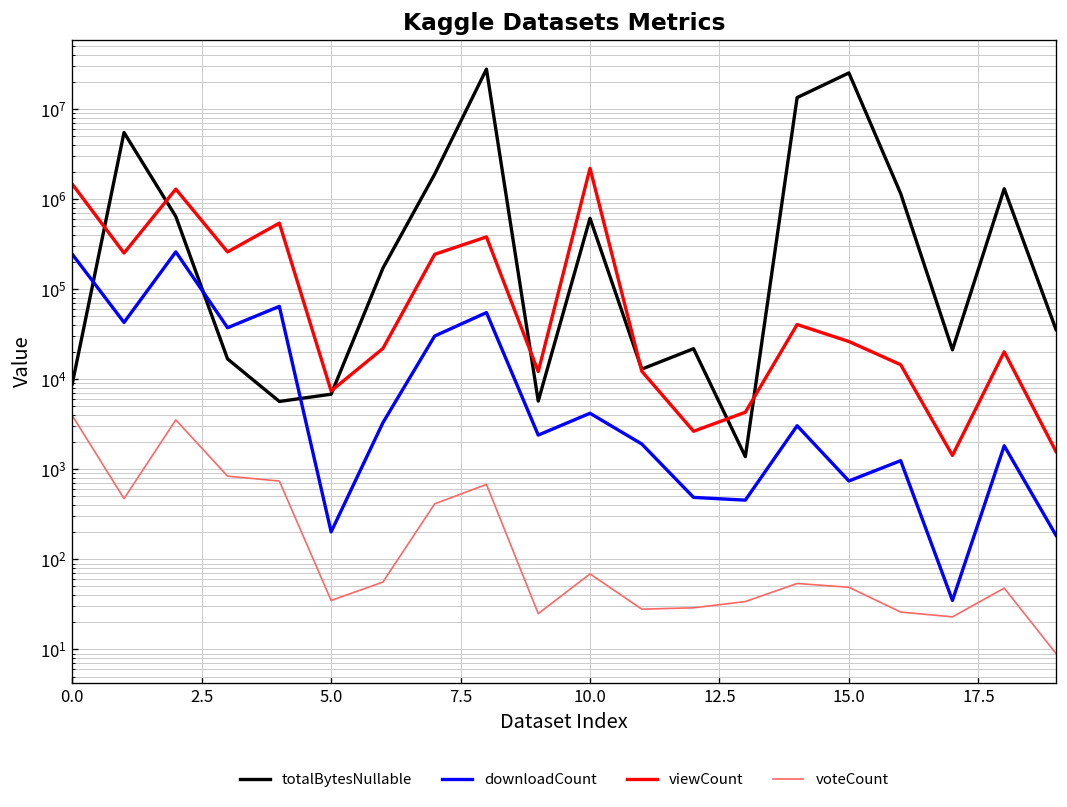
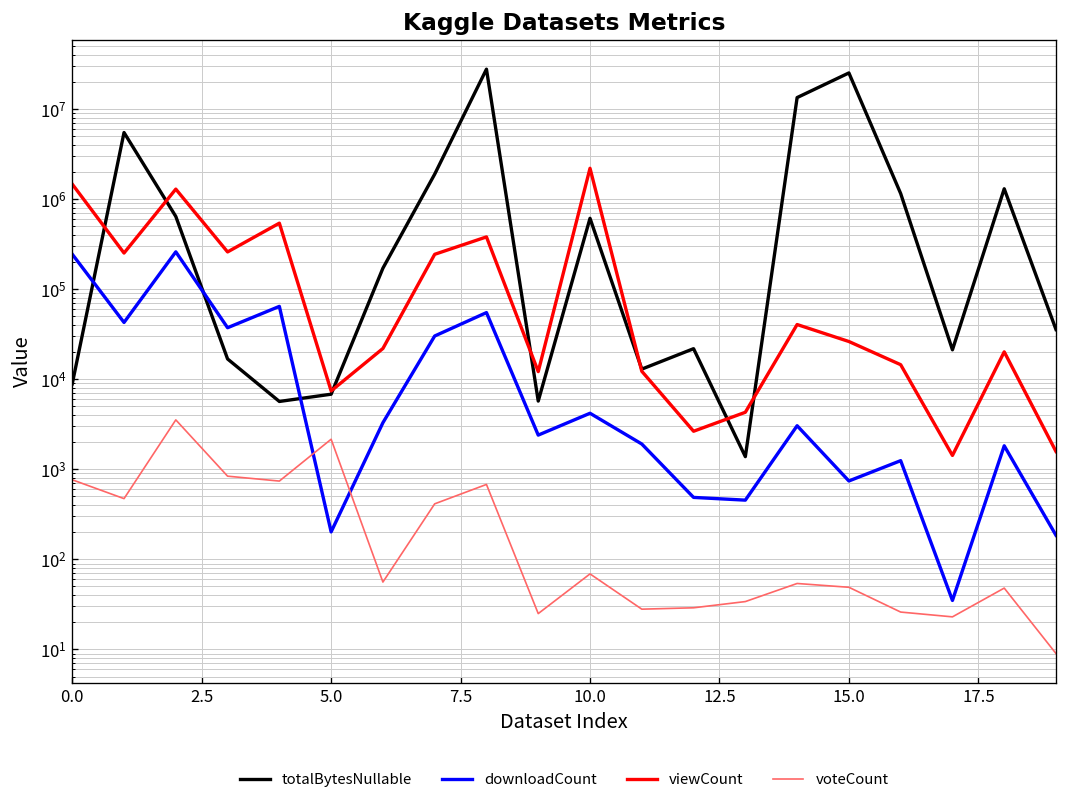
  {
    "totalBytesNullable": {
      "0.0": 9000,
      "5.0": 7000,
      "10.0": 600000,
      "15.0": 25000000
    },
    "downloadCount": {
      "0.0": 250000,
      "5.0": 200,
      "10.0": 4000,
      "15.0": 700
    },
    "viewCount": {
      "0.0": 1500000,
      "5.0": 7000,
      "10.0": 2200000,
      "15.0": 26000
    },
    "voteCount": {
-     "0.0": 4000,
-     "5.0": 40,
+     "0.0": 800,
+     "5.0": 2200,
      "10.0": 70,
      "15.0": 50
    }
  }
